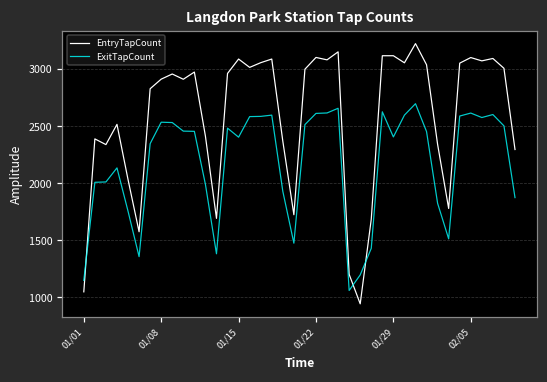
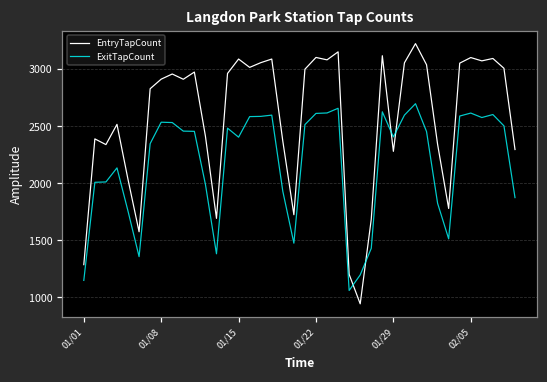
  {
    "EntryTapCount": {
-     "01/01": 1050,
+     "01/01": 1290,
      "01/08": 2910,
      "01/15": 3090,
      "01/22": 3100,
-     "01/29": 3120,
+     "01/29": 2280,
      "02/05": 3100
    },
    "ExitTapCount": {
      "01/01": 1150,
      "01/08": 2530,
      "01/15": 2400,
      "01/22": 2610,
      "01/29": 2400,
      "02/05": 2610
    }
  }
